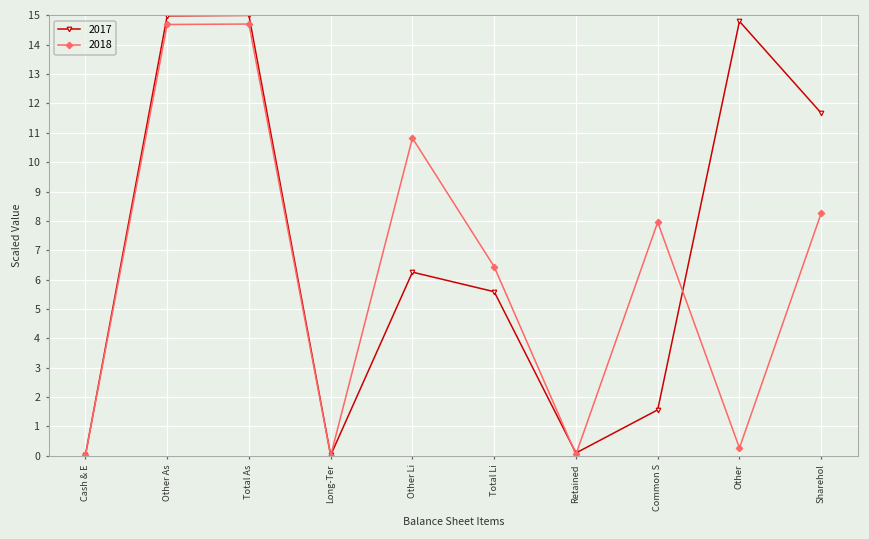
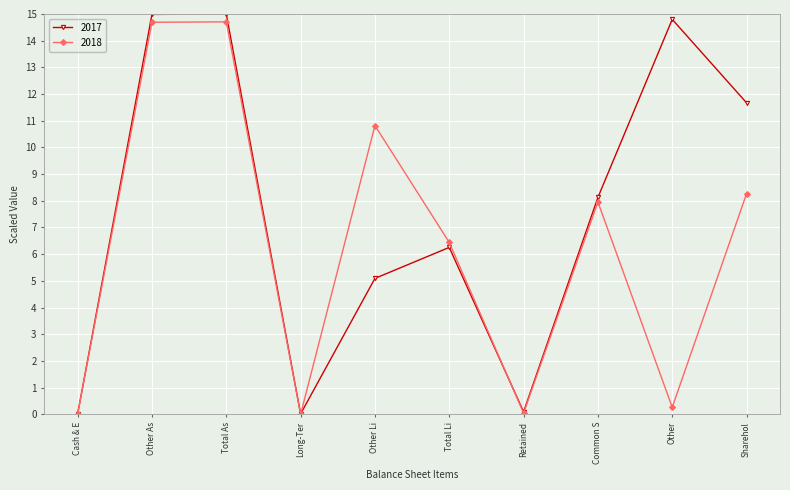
  {
    "2017": {
      "Other As": 15.0,
      "Total As": 15.0,
-     "Other Li": 6.3,
-     "Total Li": 5.6,
-     "Common S": 1.6,
+     "Other Li": 5.1,
+     "Total Li": 6.3,
+     "Common S": 8.1,
      "Other": 14.8,
      "Sharehol": 11.7
    },
    "2018": {
      "Other As": 14.7,
      "Total As": 14.7,
      "Other Li": 10.8,
      "Total Li": 6.4,
      "Common S": 8.0,
      "Other": 0.3,
      "Sharehol": 8.3
    }
  }
